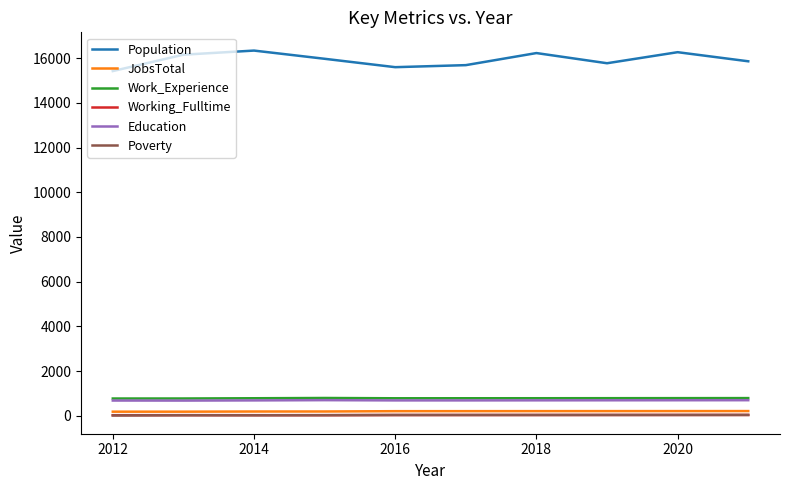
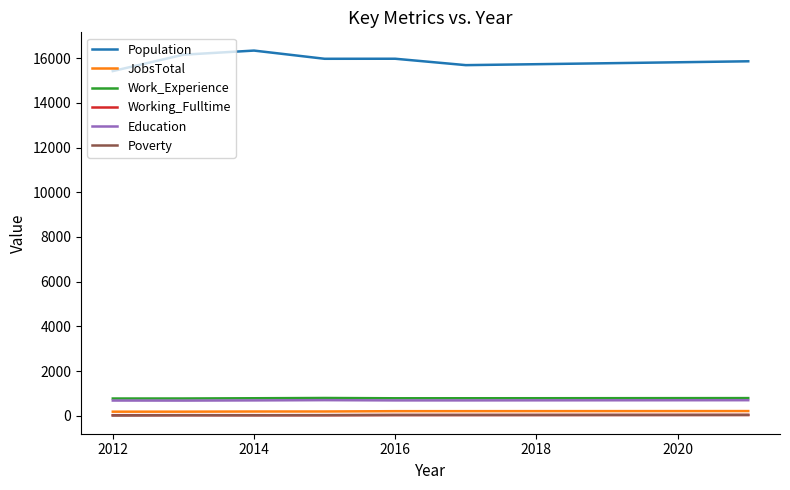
  {
    "Population": {
      "2014": 16300,
-     "2016": 15600,
-     "2018": 16200,
-     "2020": 16300
+     "2016": 16000,
+     "2018": 15700,
+     "2020": 15800
    },
    "JobsTotal": {
      "2012": 200,
      "2014": 200,
      "2016": 200,
      "2018": 200,
      "2020": 200
    }
  }
